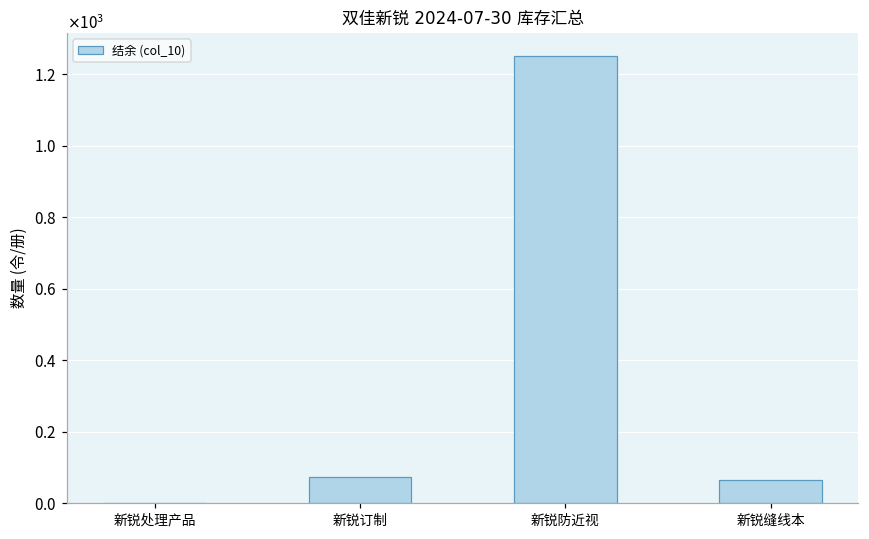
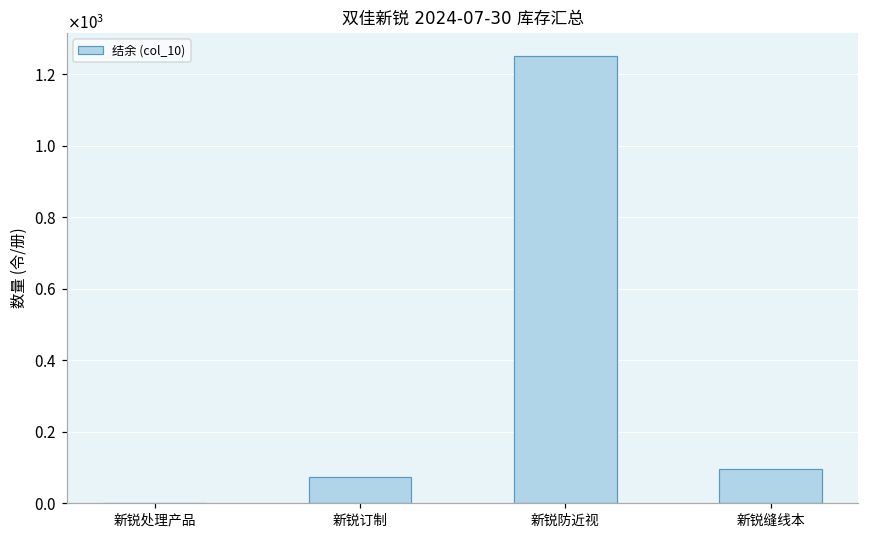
  {
    "新锐订制": 70,
    "新锐防近视": 1250,
-   "新锐缝线本": 70
+   "新锐缝线本": 100
  }
